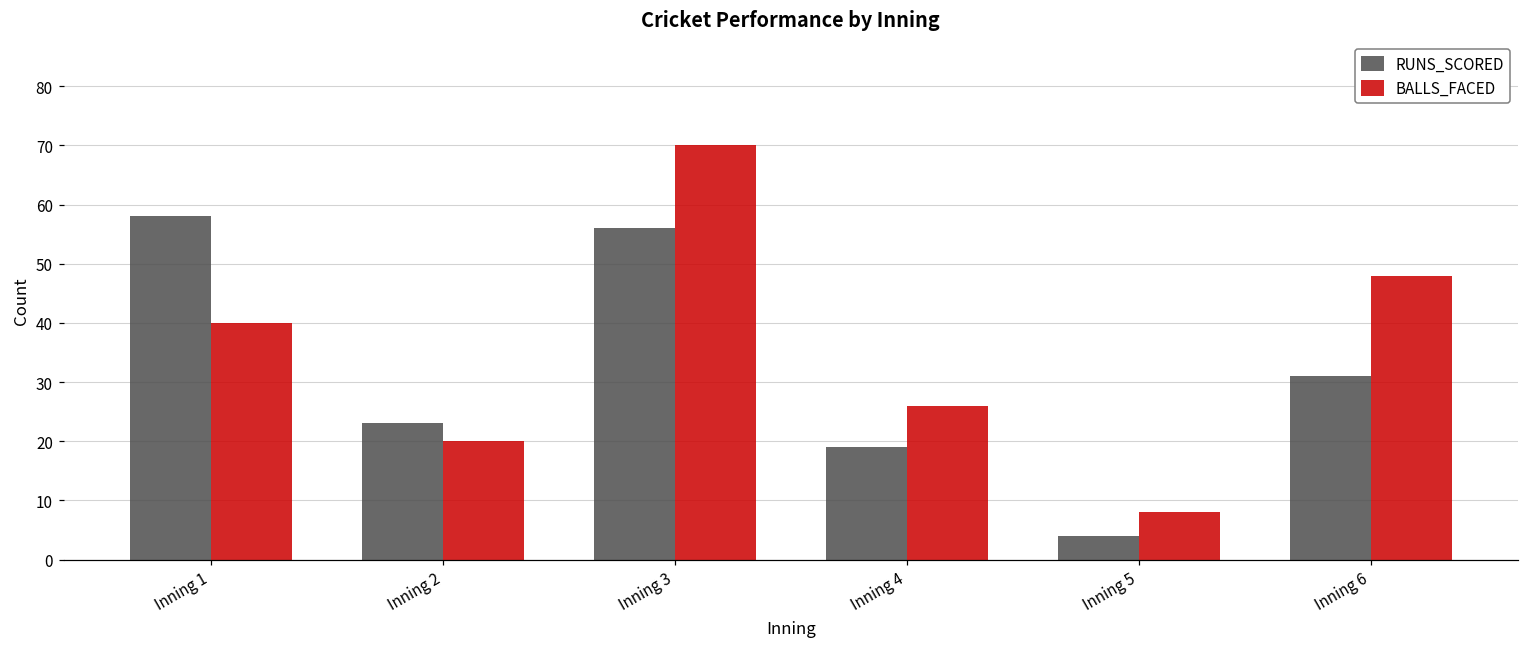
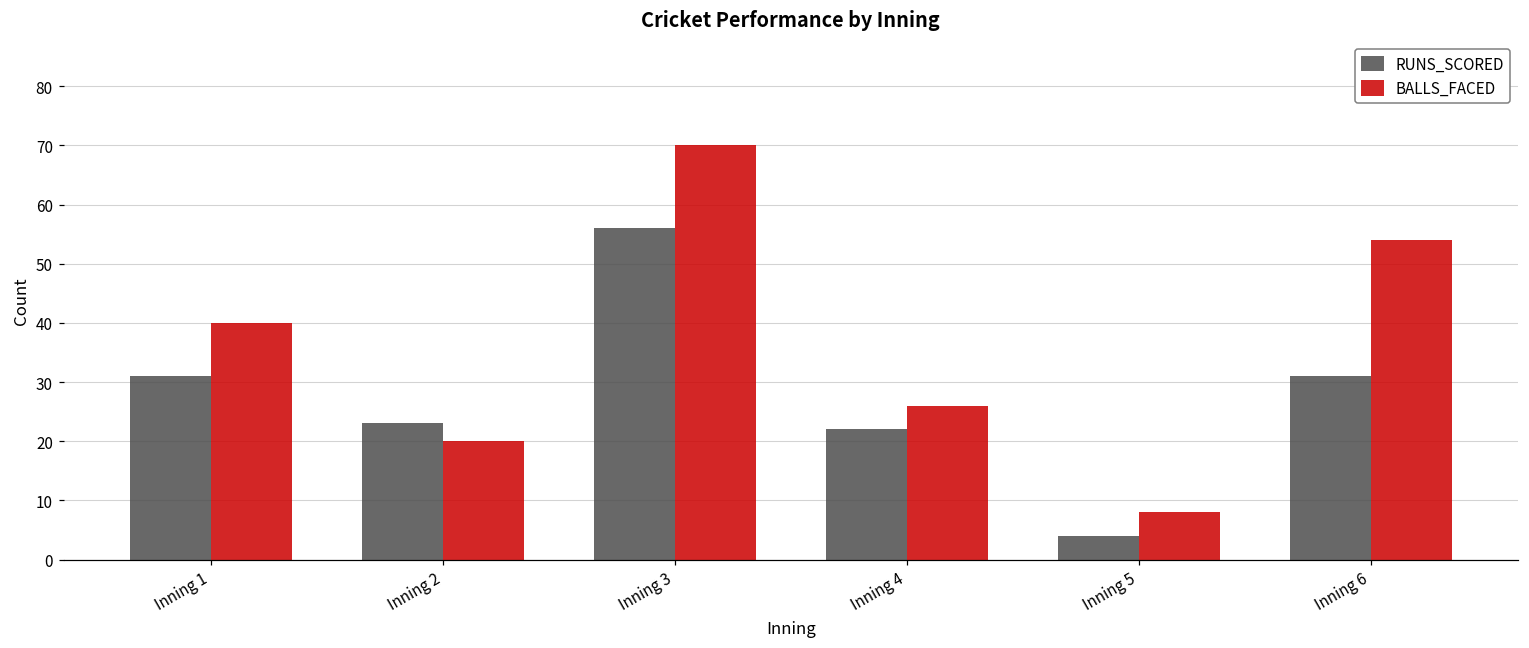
  {
    "RUNS_SCORED": {
-     "Inning 1": 58,
+     "Inning 1": 31,
      "Inning 2": 23,
      "Inning 3": 56,
-     "Inning 4": 19,
+     "Inning 4": 22,
      "Inning 5": 4,
      "Inning 6": 31
    },
    "BALLS_FACED": {
      "Inning 1": 40,
      "Inning 2": 20,
      "Inning 3": 70,
      "Inning 4": 26,
      "Inning 5": 8,
-     "Inning 6": 48
+     "Inning 6": 54
    }
  }
